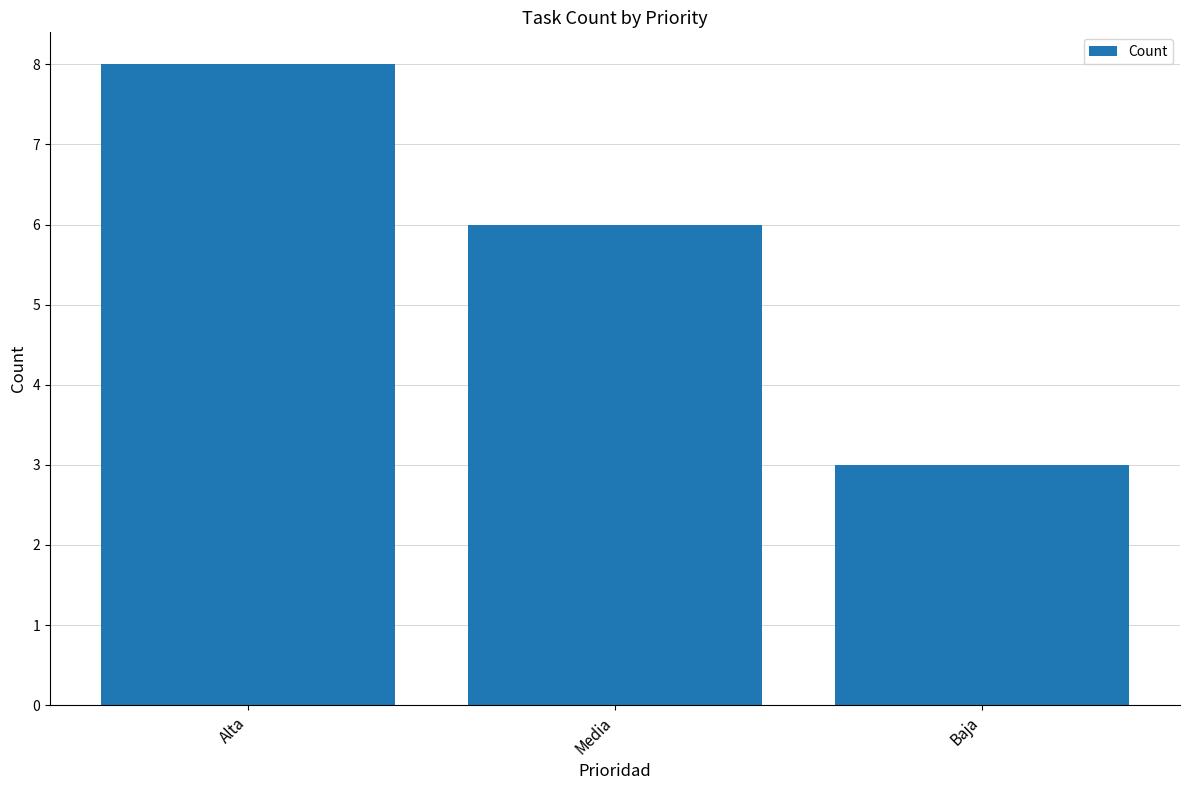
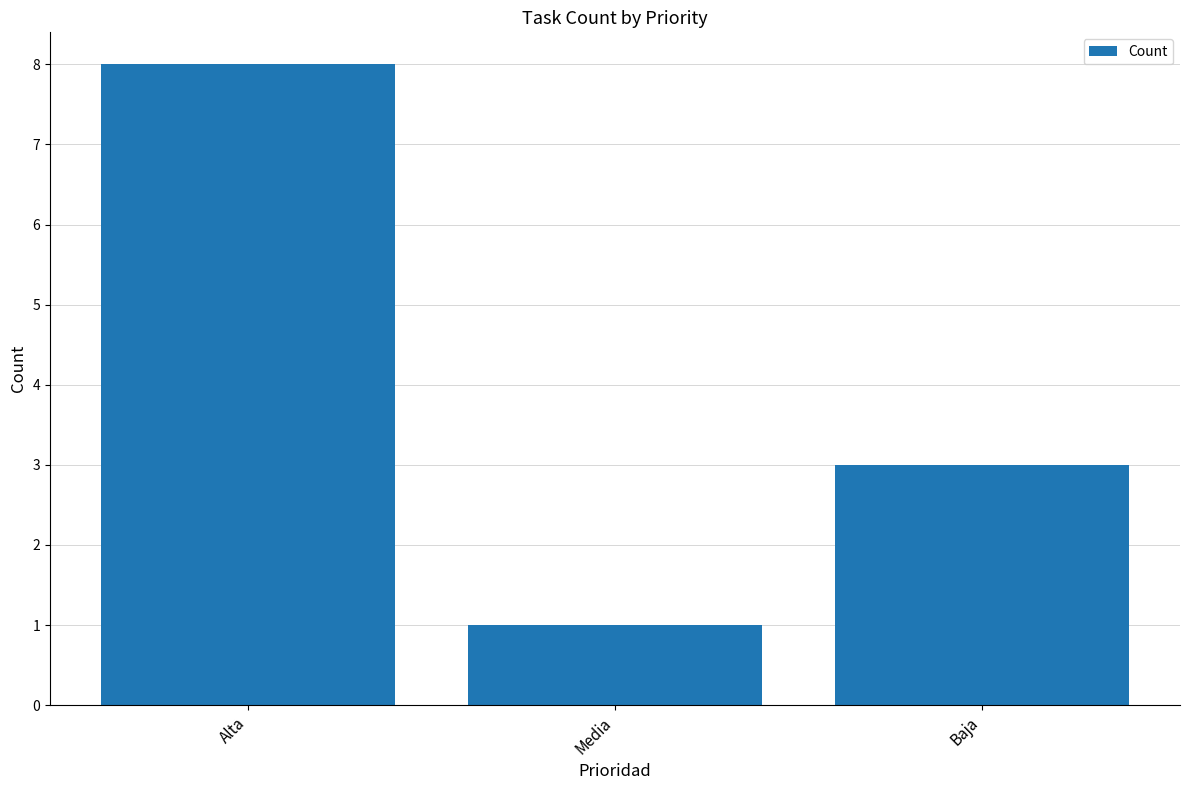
  {
    "Alta": 8,
-   "Media": 6,
+   "Media": 1,
    "Baja": 3
  }
